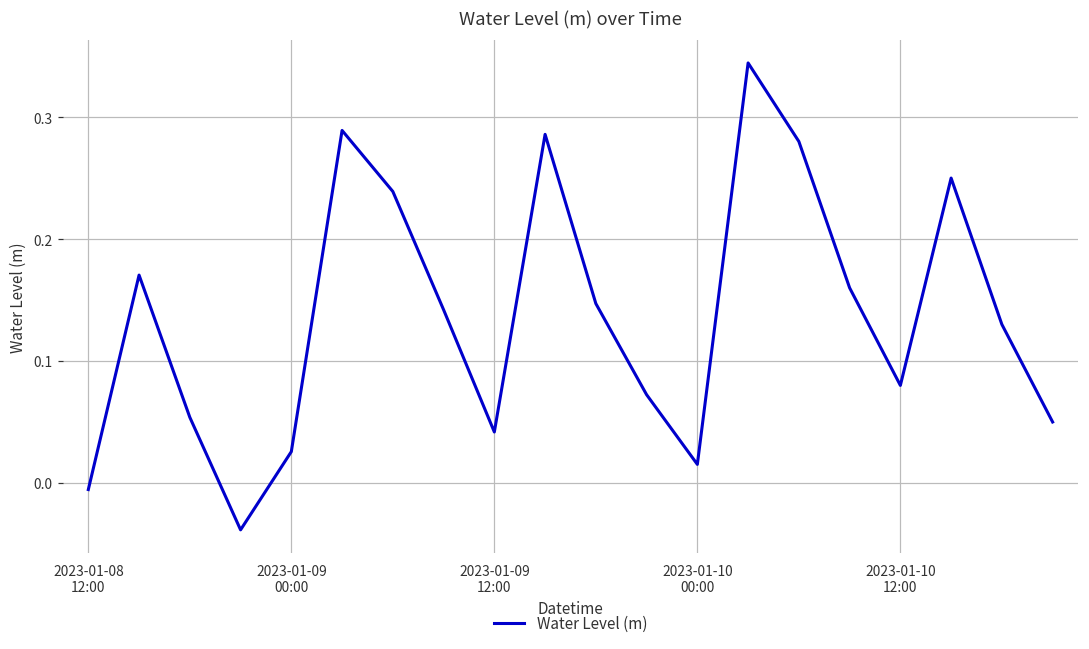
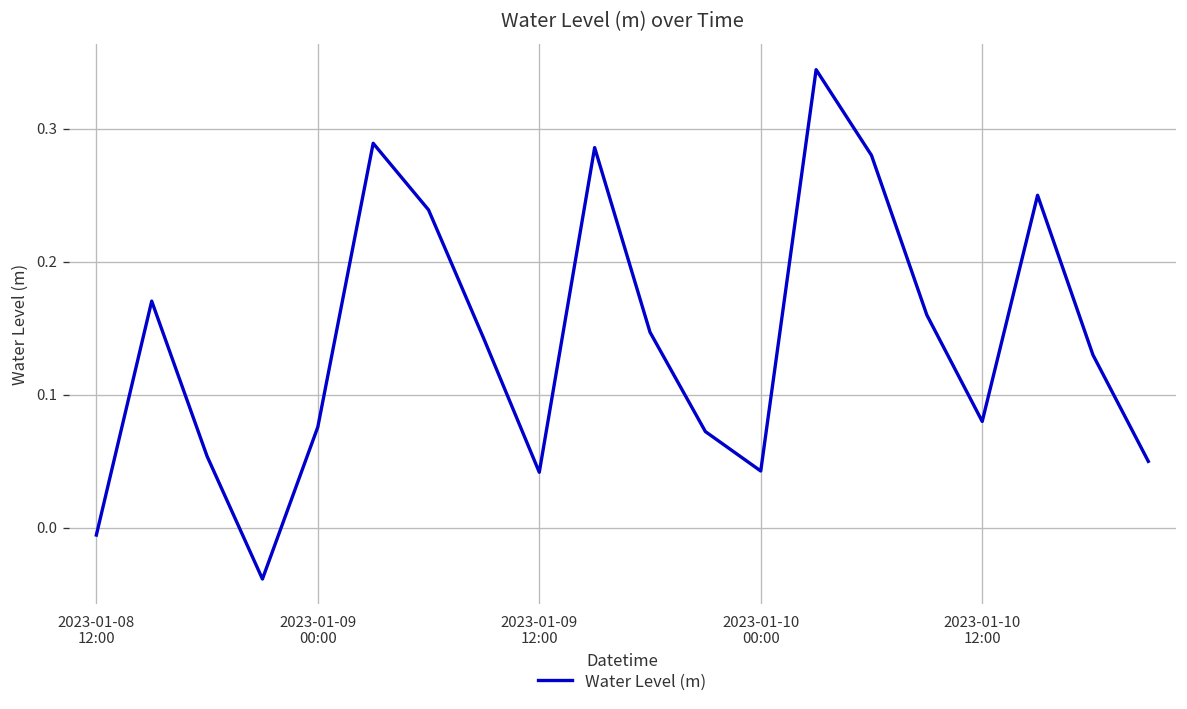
  {
    "2023-01-08 12:00": -0.005,
-   "2023-01-09 00:00": 0.026,
+   "2023-01-09 00:00": 0.076,
    "2023-01-09 12:00": 0.042,
-   "2023-01-10 00:00": 0.015,
+   "2023-01-10 00:00": 0.043,
    "2023-01-10 12:00": 0.080
  }
